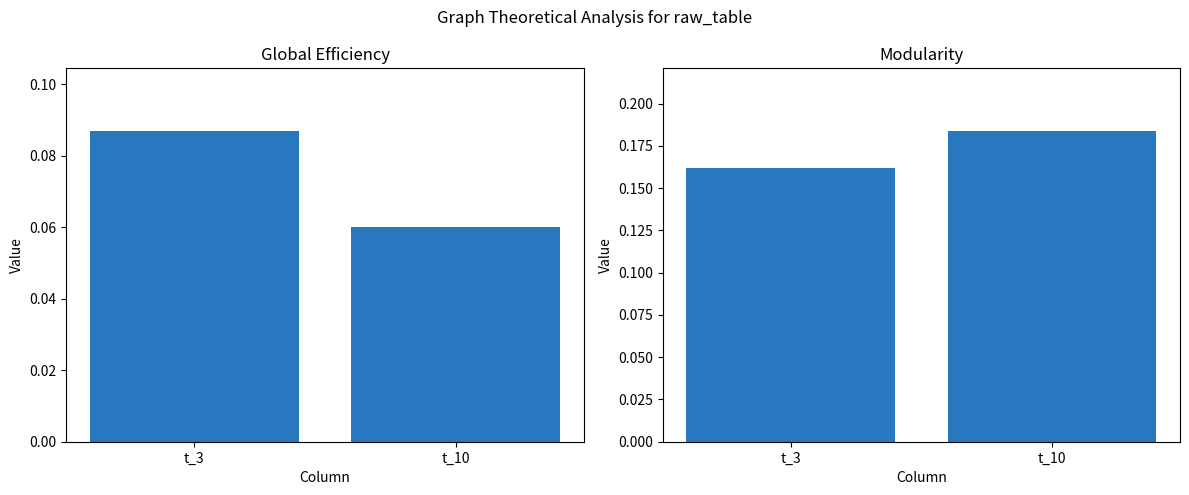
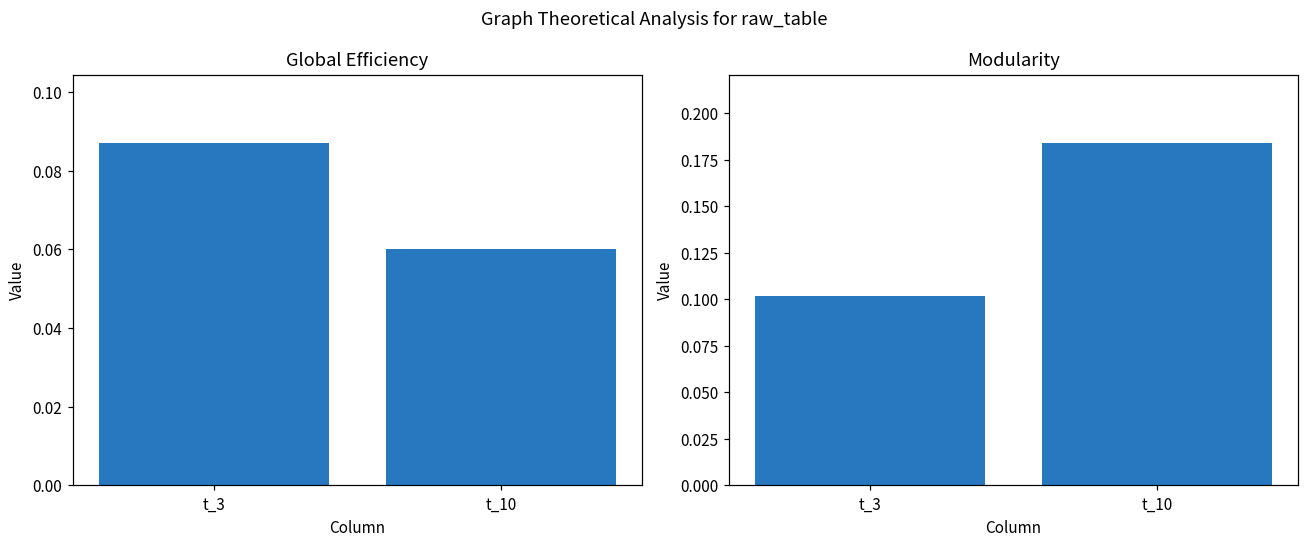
  {
    "Global Efficiency": {
      "t_3": 0.087,
      "t_10": 0.060
    },
    "Modularity": {
-     "t_3": 0.162,
+     "t_3": 0.102,
      "t_10": 0.184
    }
  }
